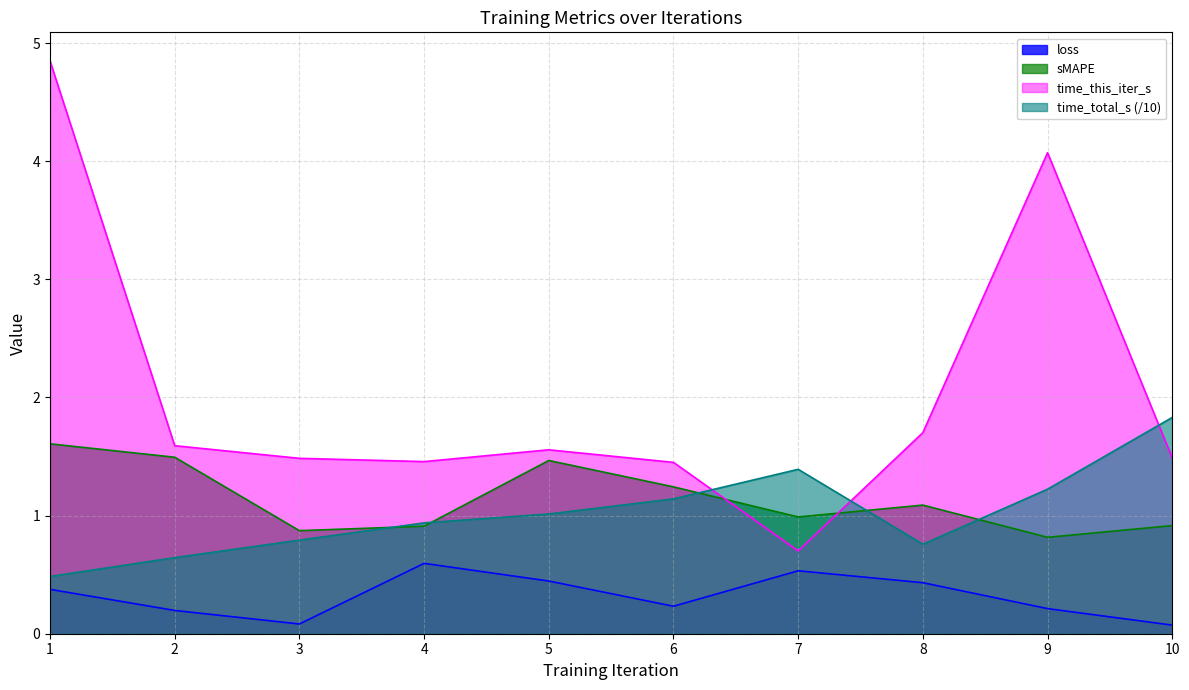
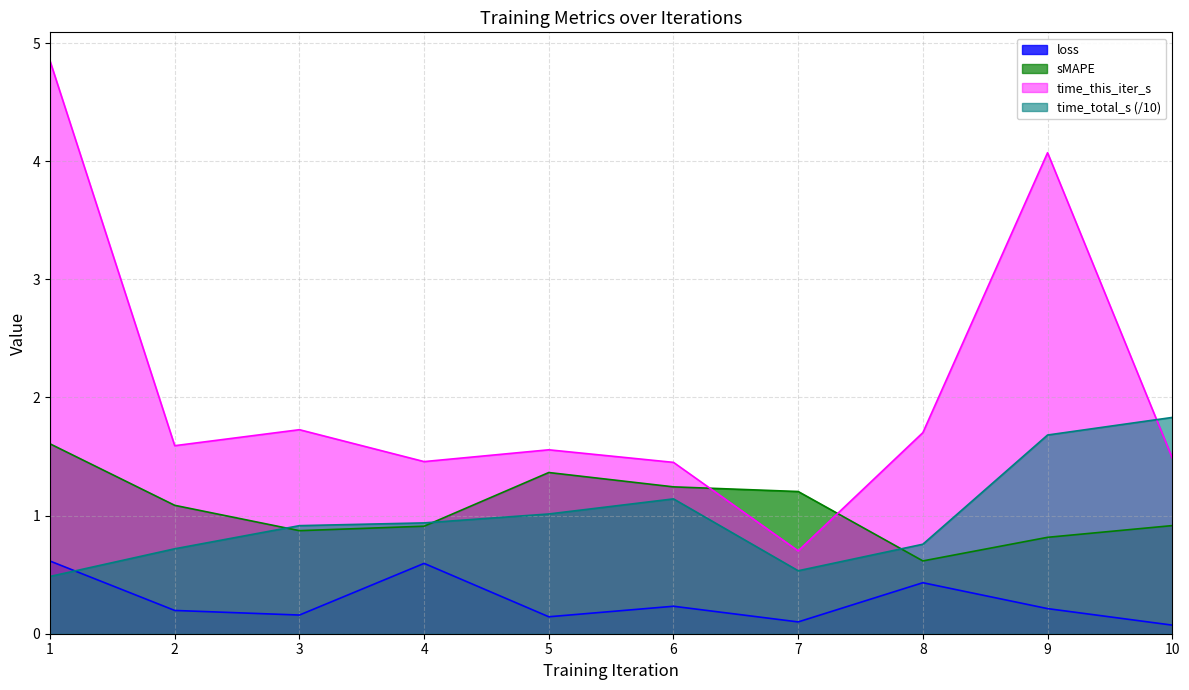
  {
    "loss": {
-     "1": 0.38,
+     "1": 0.62,
      "2": 0.20,
-     "3": 0.08,
+     "3": 0.16,
      "4": 0.60,
-     "5": 0.45,
+     "5": 0.14,
      "6": 0.23,
-     "7": 0.53,
+     "7": 0.10,
      "8": 0.43,
      "9": 0.21,
      "10": 0.07
    },
    "sMAPE": {
      "1": 1.61,
-     "2": 1.49,
+     "2": 1.09,
      "3": 0.87,
      "4": 0.91,
-     "5": 1.47,
+     "5": 1.36,
      "6": 1.24,
-     "7": 0.99,
-     "8": 1.09,
+     "7": 1.20,
+     "8": 0.62,
      "9": 0.82,
      "10": 0.92
    },
    "time_this_iter_s": {
      "1": 4.85,
      "2": 1.59,
-     "3": 1.48,
+     "3": 1.73,
      "4": 1.46,
      "5": 1.56,
      "6": 1.45,
      "7": 0.70,
      "8": 1.70,
      "9": 4.07,
      "10": 1.49
    },
    "time_total_s (/10)": {
      "1": 0.48,
-     "2": 0.64,
-     "3": 0.79,
+     "2": 0.72,
+     "3": 0.91,
      "4": 0.94,
      "5": 1.01,
      "6": 1.14,
-     "7": 1.39,
+     "7": 0.53,
      "8": 0.76,
-     "9": 1.22,
+     "9": 1.68,
      "10": 1.83
    }
  }
